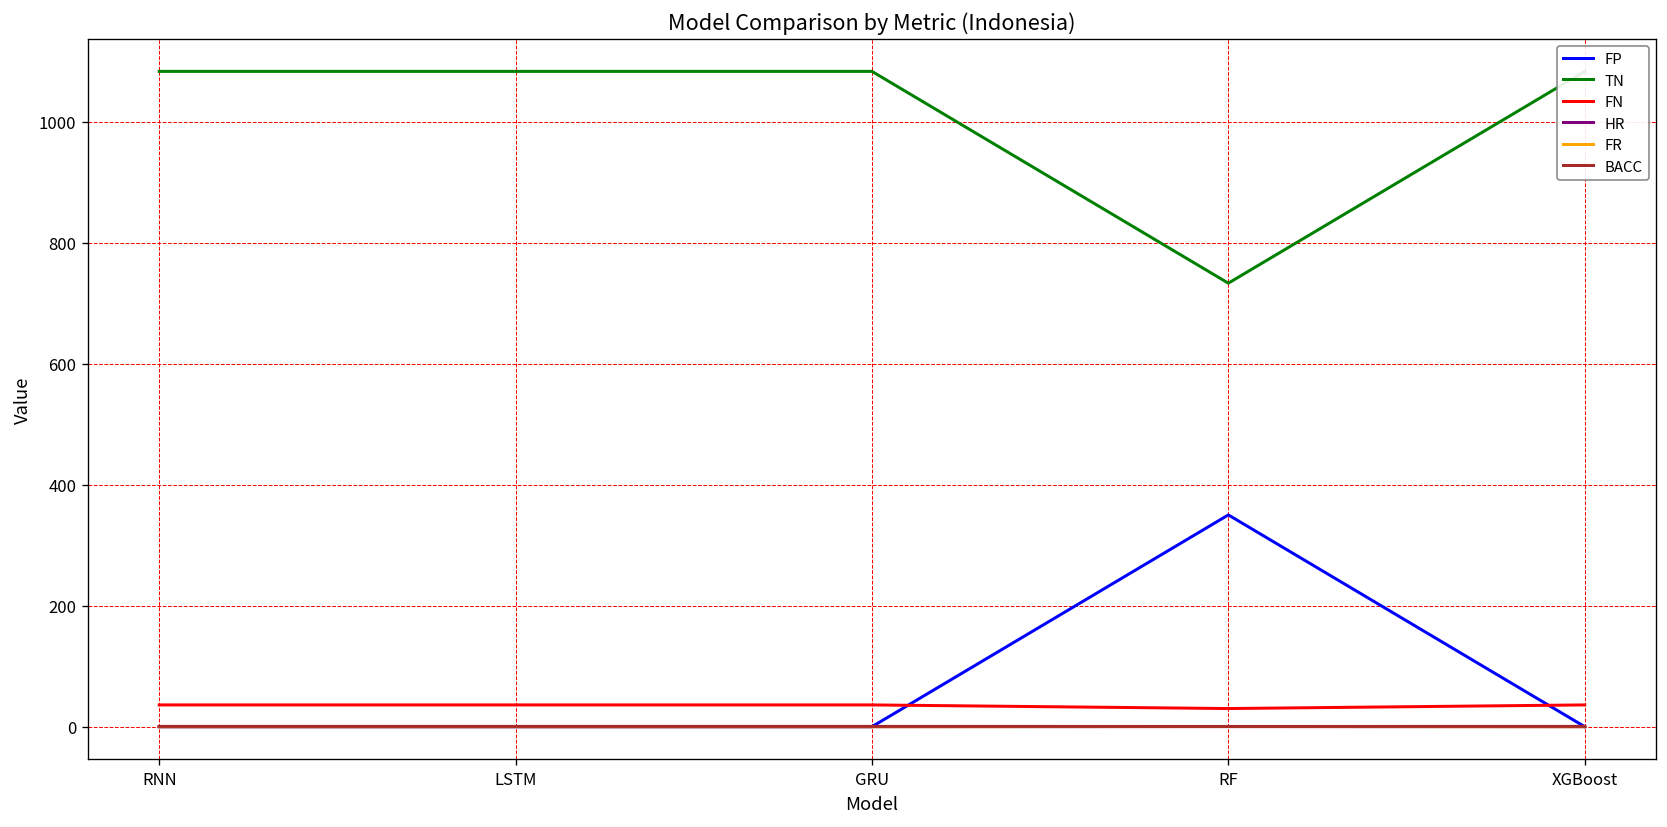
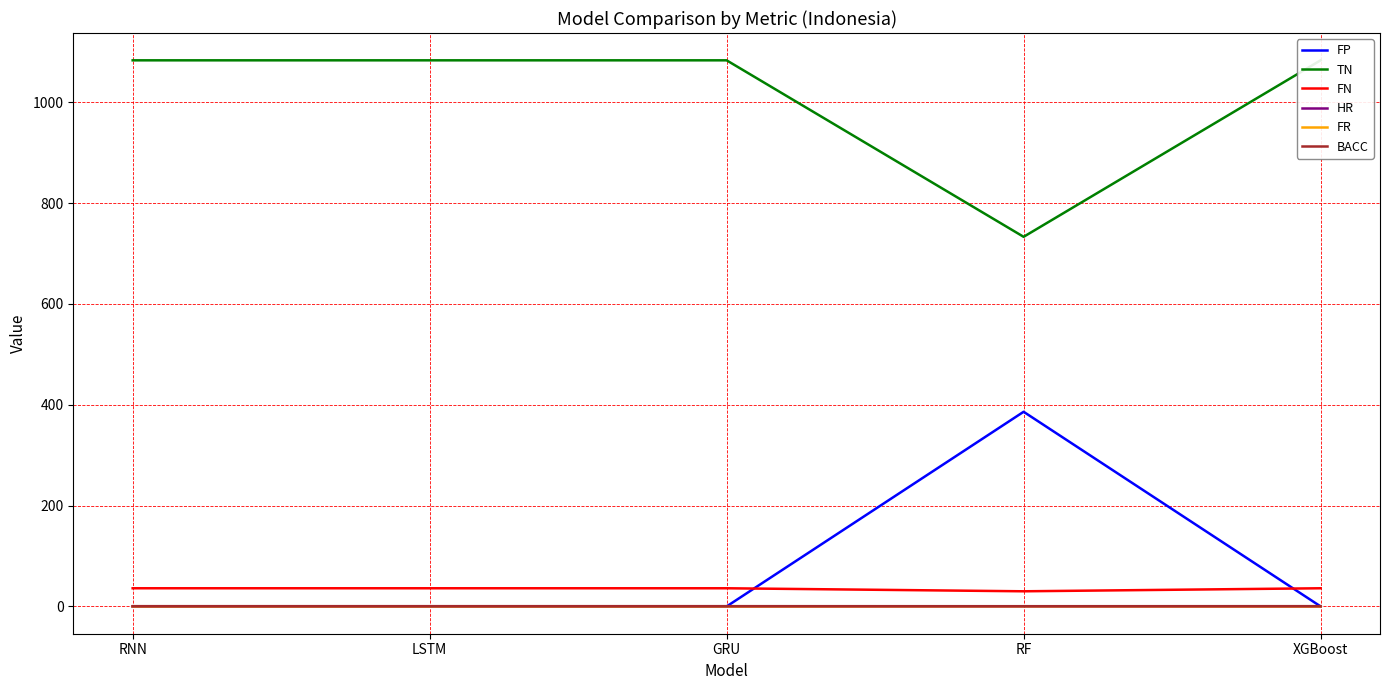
  {
    "FP": {
-     "RF": 350
+     "RF": 390
    },
    "TN": {
      "RNN": 1080,
      "LSTM": 1080,
      "GRU": 1080,
      "RF": 730
    },
    "FN": {
      "RNN": 40,
      "LSTM": 40,
      "GRU": 40,
      "RF": 30,
      "XGBoost": 40
    },
    "BACC": {
      "RF": 0
    }
  }
